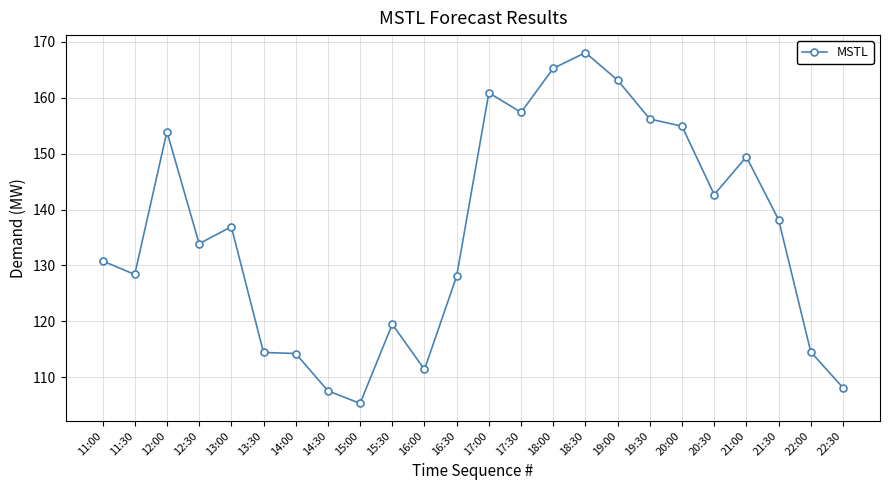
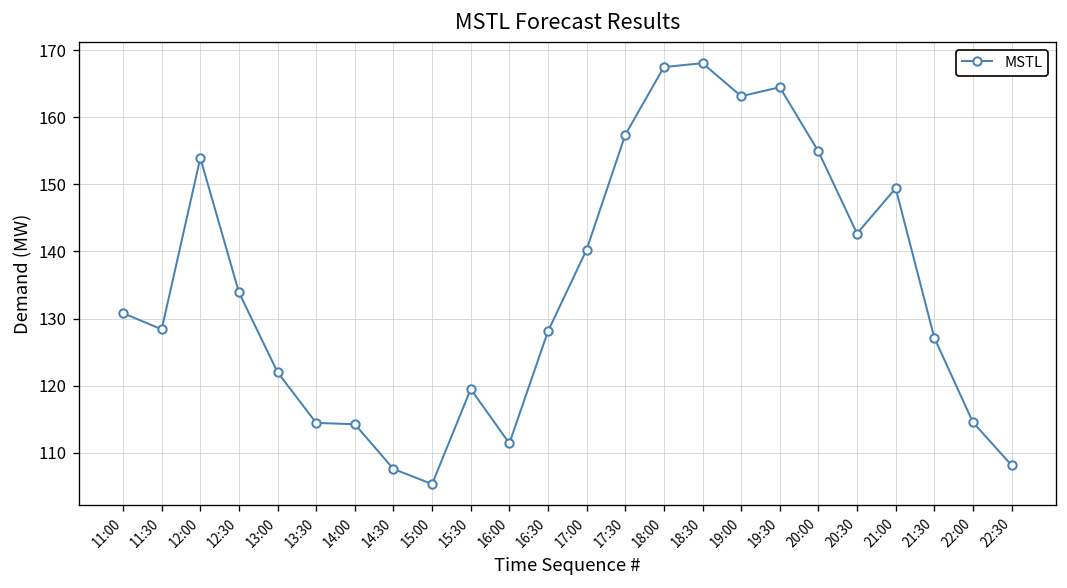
  {
    "11:00": 131,
    "11:30": 128,
    "12:00": 154,
    "12:30": 134,
-   "13:00": 137,
+   "13:00": 122,
    "13:30": 114,
    "14:00": 114,
    "14:30": 108,
    "15:00": 105,
    "15:30": 119,
    "16:00": 111,
    "16:30": 128,
-   "17:00": 161,
+   "17:00": 140,
    "17:30": 157,
-   "18:00": 165,
+   "18:00": 167,
    "18:30": 168,
    "19:00": 163,
-   "19:30": 156,
+   "19:30": 164,
    "20:00": 155,
    "20:30": 143,
    "21:00": 149,
-   "21:30": 138,
+   "21:30": 127,
    "22:00": 115,
    "22:30": 108
  }
